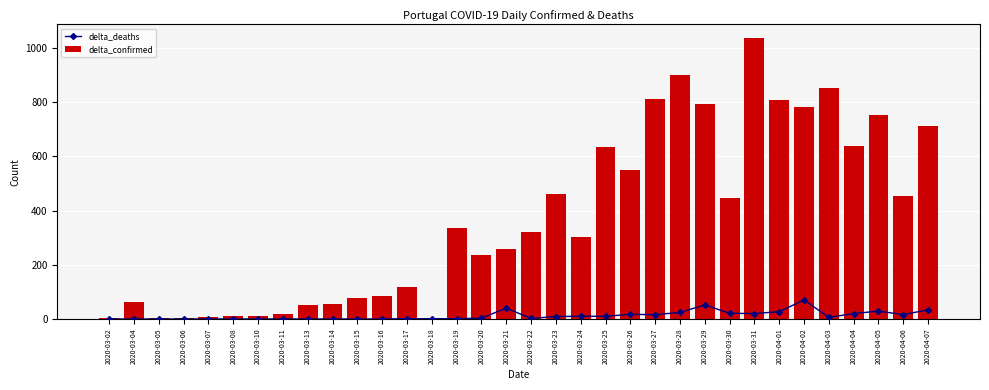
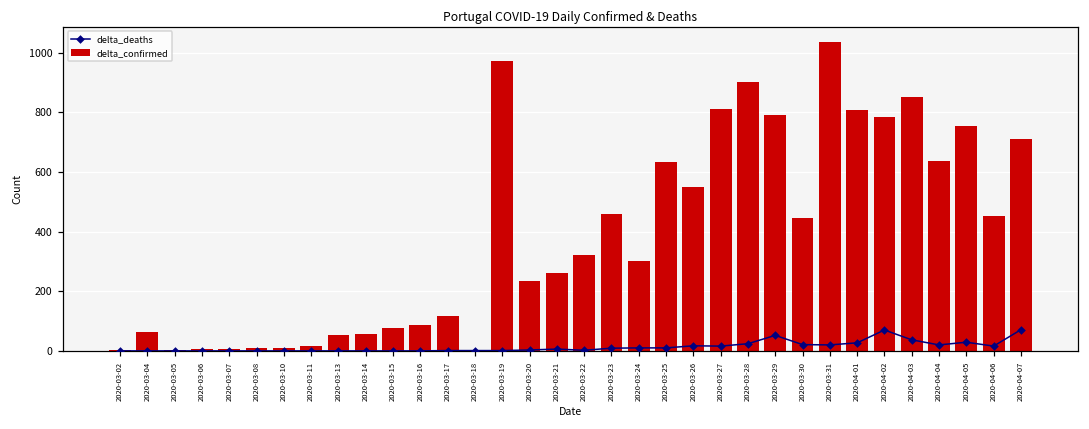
  {
    "delta_deaths": {
      "2020-03-02": 0,
      "2020-03-04": 0,
      "2020-03-05": 0,
      "2020-03-06": 0,
      "2020-03-07": 0,
      "2020-03-08": 0,
      "2020-03-10": 0,
      "2020-03-11": 0,
      "2020-03-13": 0,
      "2020-03-14": 0,
      "2020-03-15": 0,
      "2020-03-16": 0,
      "2020-03-17": 0,
      "2020-03-18": 0,
      "2020-03-19": 0,
      "2020-03-20": 0,
-     "2020-03-21": 40,
+     "2020-03-21": 10,
      "2020-03-22": 0,
      "2020-03-23": 10,
      "2020-03-24": 10,
      "2020-03-25": 10,
      "2020-03-26": 20,
      "2020-03-27": 20,
      "2020-03-28": 20,
      "2020-03-29": 50,
      "2020-03-30": 20,
      "2020-03-31": 20,
      "2020-04-01": 30,
      "2020-04-02": 70,
-     "2020-04-03": 10,
+     "2020-04-03": 40,
      "2020-04-04": 20,
      "2020-04-05": 30,
      "2020-04-06": 20,
-     "2020-04-07": 30
+     "2020-04-07": 70
    },
    "delta_confirmed": {
      "2020-03-04": 60,
      "2020-03-08": 10,
      "2020-03-10": 10,
      "2020-03-11": 20,
      "2020-03-13": 50,
      "2020-03-14": 60,
      "2020-03-15": 80,
      "2020-03-16": 90,
      "2020-03-17": 120,
      "2020-03-18": 0,
-     "2020-03-19": 340,
+     "2020-03-19": 970,
      "2020-03-20": 240,
      "2020-03-21": 260,
      "2020-03-22": 320,
      "2020-03-23": 460,
      "2020-03-24": 300,
      "2020-03-25": 630,
      "2020-03-26": 550,
      "2020-03-27": 810,
      "2020-03-28": 900,
      "2020-03-29": 790,
      "2020-03-30": 450,
      "2020-03-31": 1040,
      "2020-04-01": 810,
      "2020-04-02": 780,
      "2020-04-03": 850,
      "2020-04-04": 640,
      "2020-04-05": 750,
      "2020-04-06": 450,
      "2020-04-07": 710
    }
  }
